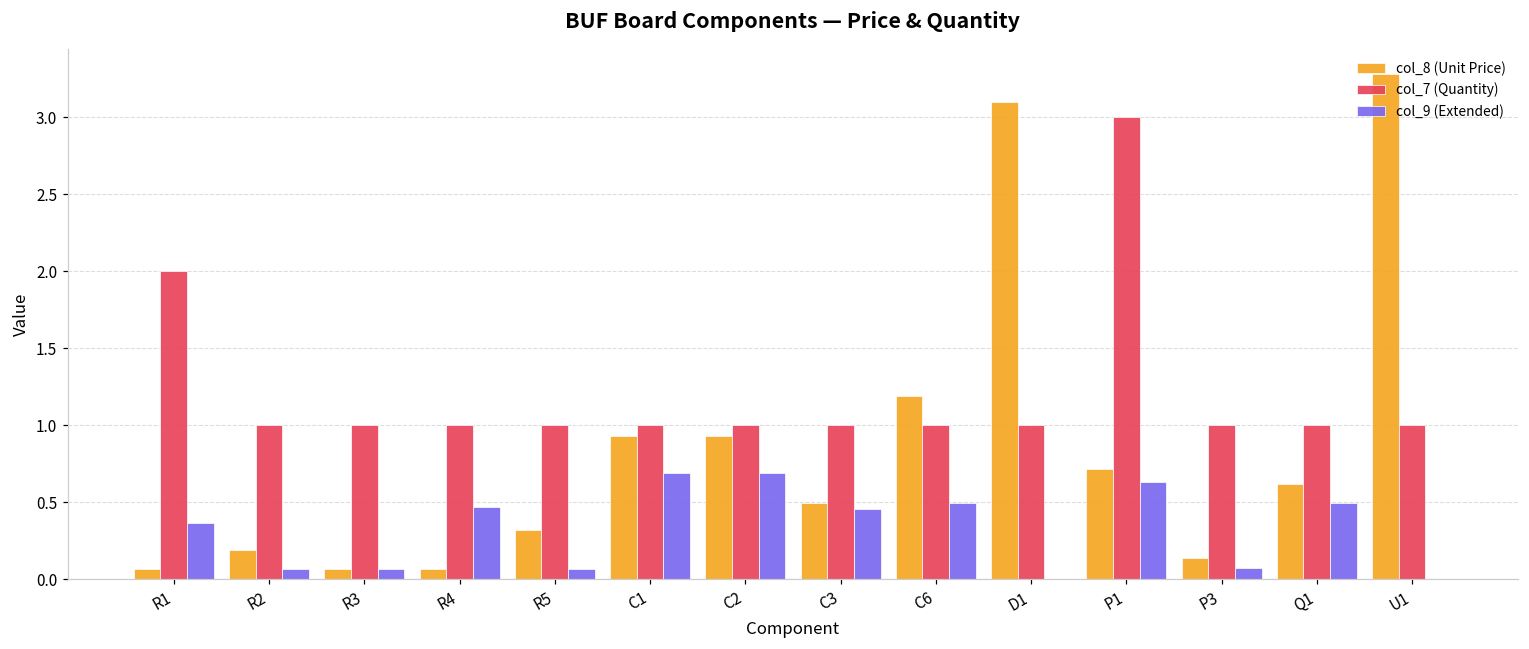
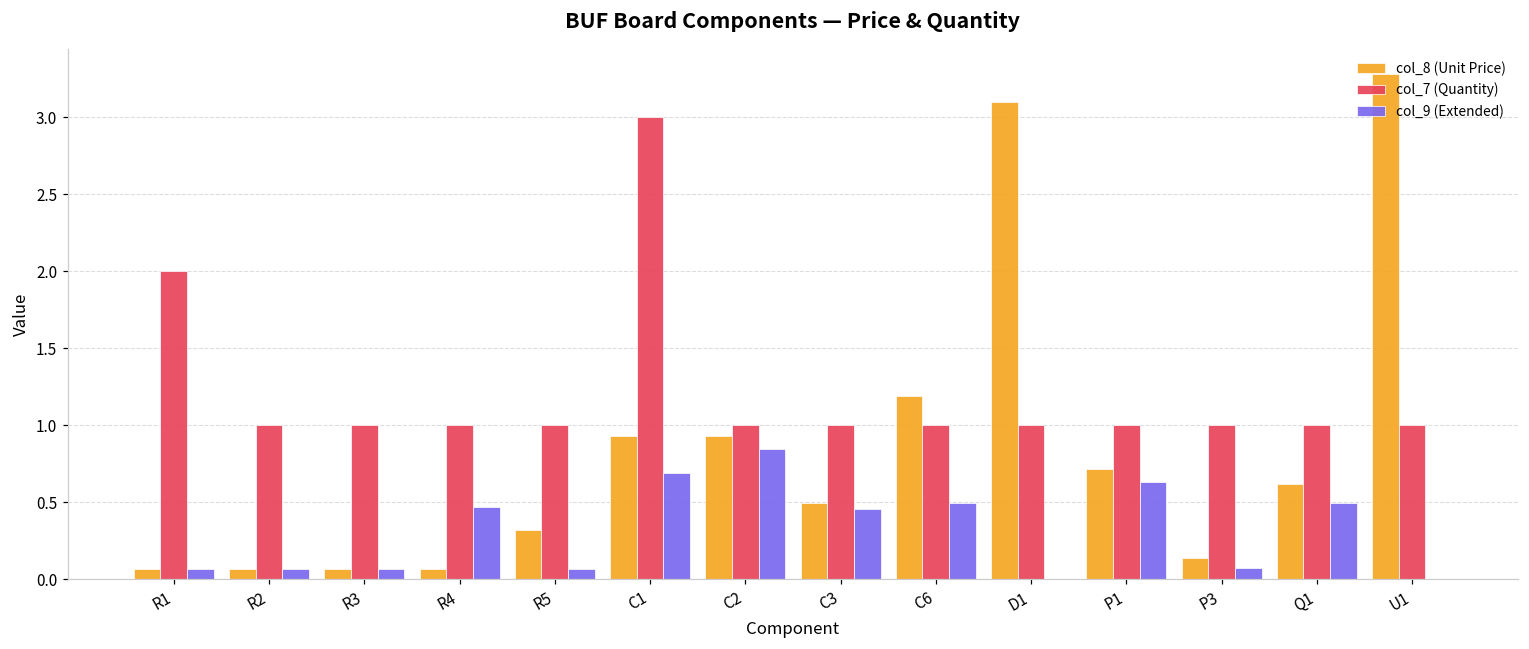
  {
    "col_8 (Unit Price)": {
      "R1": 0.07,
-     "R2": 0.19,
+     "R2": 0.07,
      "R3": 0.07,
      "R4": 0.07,
      "R5": 0.32,
      "C1": 0.93,
      "C2": 0.93,
      "C3": 0.49,
      "C6": 1.19,
      "D1": 3.10,
      "P1": 0.71,
      "P3": 0.14,
      "Q1": 0.62,
      "U1": 3.28
    },
    "col_7 (Quantity)": {
      "R1": 2,
      "R2": 1,
      "R3": 1,
      "R4": 1,
      "R5": 1,
-     "C1": 1,
+     "C1": 3,
      "C2": 1,
      "C3": 1,
      "C6": 1,
      "D1": 1,
-     "P1": 3,
+     "P1": 1,
      "P3": 1,
      "Q1": 1,
      "U1": 1
    },
    "col_9 (Extended)": {
-     "R1": 0.36,
+     "R1": 0.07,
      "R2": 0.07,
      "R3": 0.07,
      "R4": 0.47,
      "R5": 0.07,
      "C1": 0.69,
-     "C2": 0.69,
+     "C2": 0.85,
      "C3": 0.45,
      "C6": 0.49,
      "D1": 0.00,
      "P1": 0.63,
      "P3": 0.07,
      "Q1": 0.49,
      "U1": 0.00
    }
  }
